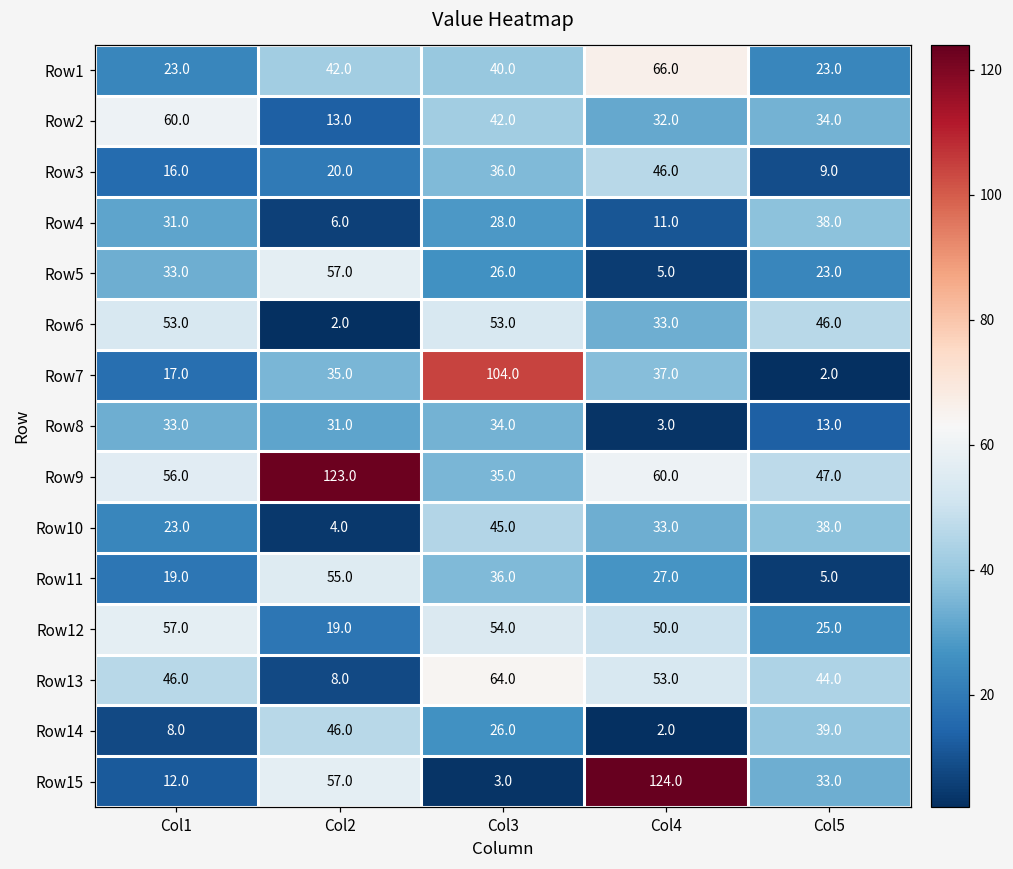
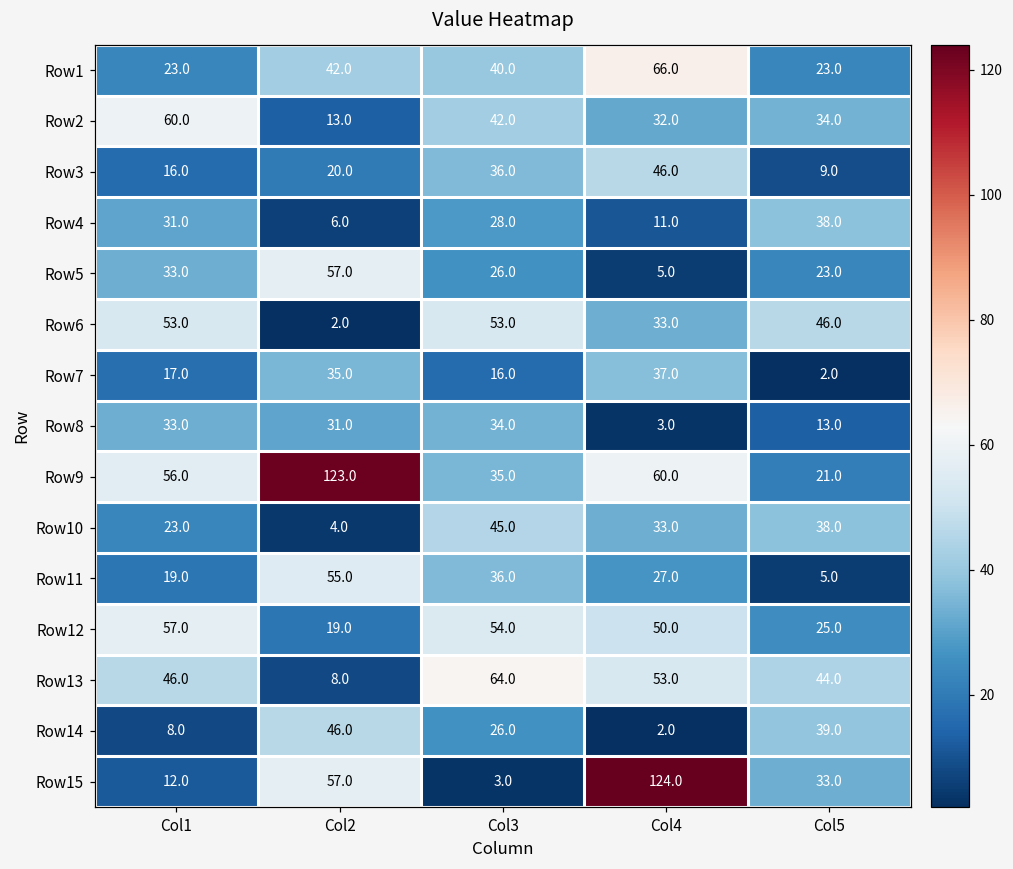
  {
    "Row1": {
      "Col1": 23.0,
      "Col2": 42.0,
      "Col3": 40.0,
      "Col4": 66.0,
      "Col5": 23.0
    },
    "Row2": {
      "Col1": 60.0,
      "Col2": 13.0,
      "Col3": 42.0,
      "Col4": 32.0,
      "Col5": 34.0
    },
    "Row3": {
      "Col1": 16.0,
      "Col2": 20.0,
      "Col3": 36.0,
      "Col4": 46.0,
      "Col5": 9.0
    },
    "Row4": {
      "Col1": 31.0,
      "Col2": 6.0,
      "Col3": 28.0,
      "Col4": 11.0,
      "Col5": 38.0
    },
    "Row5": {
      "Col1": 33.0,
      "Col2": 57.0,
      "Col3": 26.0,
      "Col4": 5.0,
      "Col5": 23.0
    },
    "Row6": {
      "Col1": 53.0,
      "Col2": 2.0,
      "Col3": 53.0,
      "Col4": 33.0,
      "Col5": 46.0
    },
    "Row7": {
      "Col1": 17.0,
      "Col2": 35.0,
-     "Col3": 104.0,
+     "Col3": 16.0,
      "Col4": 37.0,
      "Col5": 2.0
    },
    "Row8": {
      "Col1": 33.0,
      "Col2": 31.0,
      "Col3": 34.0,
      "Col4": 3.0,
      "Col5": 13.0
    },
    "Row9": {
      "Col1": 56.0,
      "Col2": 123.0,
      "Col3": 35.0,
      "Col4": 60.0,
-     "Col5": 47.0
+     "Col5": 21.0
    },
    "Row10": {
      "Col1": 23.0,
      "Col2": 4.0,
      "Col3": 45.0,
      "Col4": 33.0,
      "Col5": 38.0
    },
    "Row11": {
      "Col1": 19.0,
      "Col2": 55.0,
      "Col3": 36.0,
      "Col4": 27.0,
      "Col5": 5.0
    },
    "Row12": {
      "Col1": 57.0,
      "Col2": 19.0,
      "Col3": 54.0,
      "Col4": 50.0,
      "Col5": 25.0
    },
    "Row13": {
      "Col1": 46.0,
      "Col2": 8.0,
      "Col3": 64.0,
      "Col4": 53.0,
      "Col5": 44.0
    },
    "Row14": {
      "Col1": 8.0,
      "Col2": 46.0,
      "Col3": 26.0,
      "Col4": 2.0,
      "Col5": 39.0
    },
    "Row15": {
      "Col1": 12.0,
      "Col2": 57.0,
      "Col3": 3.0,
      "Col4": 124.0,
      "Col5": 33.0
    }
  }
